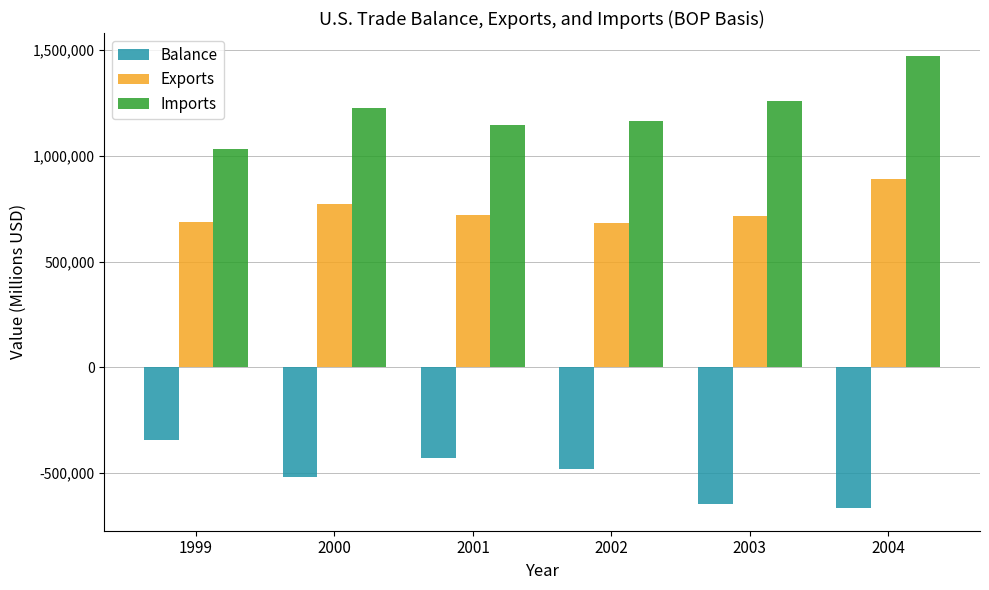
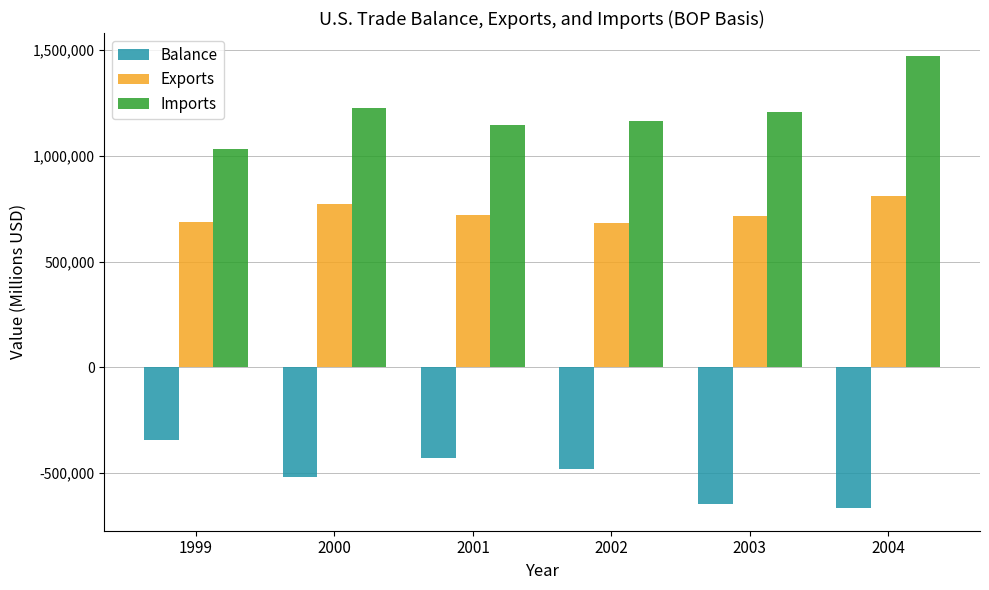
  {
    "Balance": {
      "1999": "-350,000",
      "2000": "-520,000",
      "2001": "-430,000",
      "2002": "-480,000",
      "2003": "-650,000",
      "2004": "-670,000"
    },
    "Exports": {
      "1999": "680,000",
      "2000": "770,000",
      "2001": "720,000",
      "2002": "680,000",
      "2003": "710,000",
-     "2004": "890,000"
+     "2004": "810,000"
    },
    "Imports": {
      "1999": "1,030,000",
      "2000": "1,220,000",
      "2001": "1,150,000",
      "2002": "1,160,000",
-     "2003": "1,260,000",
+     "2003": "1,210,000",
      "2004": "1,470,000"
    }
  }
